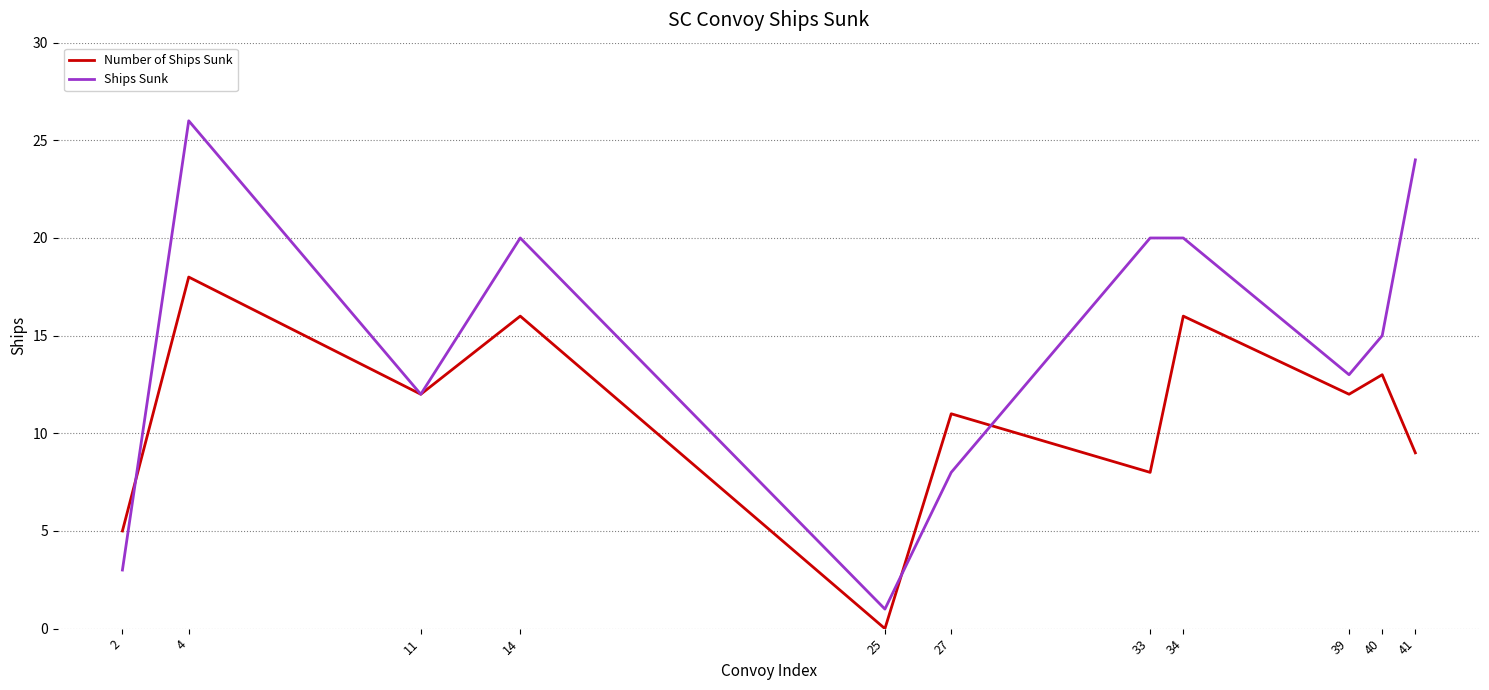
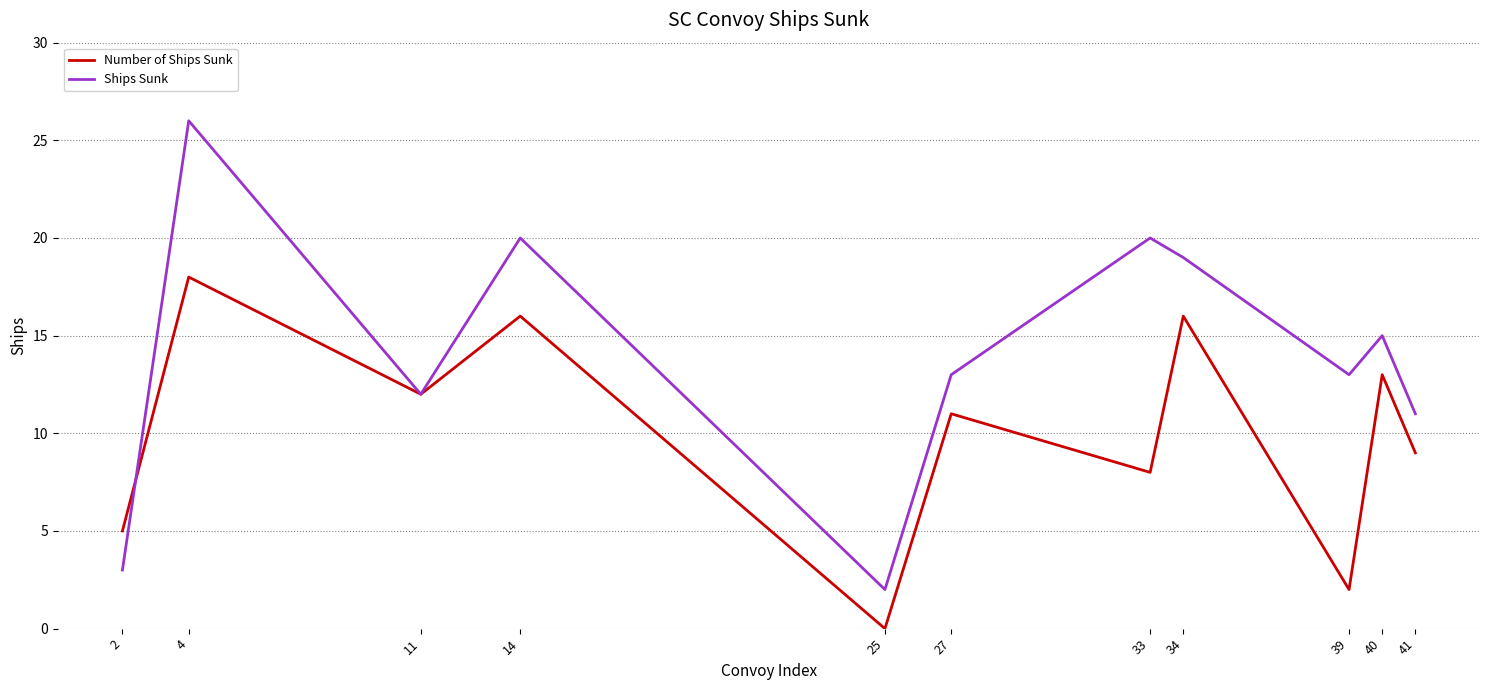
  {
    "Number of Ships Sunk": {
      "2": 5,
      "4": 18,
      "14": 16,
      "25": 0,
      "27": 11,
      "33": 8,
      "34": 16,
-     "39": 12,
+     "39": 2,
      "40": 13,
      "41": 9
    },
    "Ships Sunk": {
      "2": 3,
      "4": 26,
      "14": 20,
-     "25": 1,
-     "27": 8,
+     "25": 2,
+     "27": 13,
      "33": 20,
-     "34": 20,
+     "34": 19,
      "39": 13,
      "40": 15,
-     "41": 24
+     "41": 11
    }
  }
